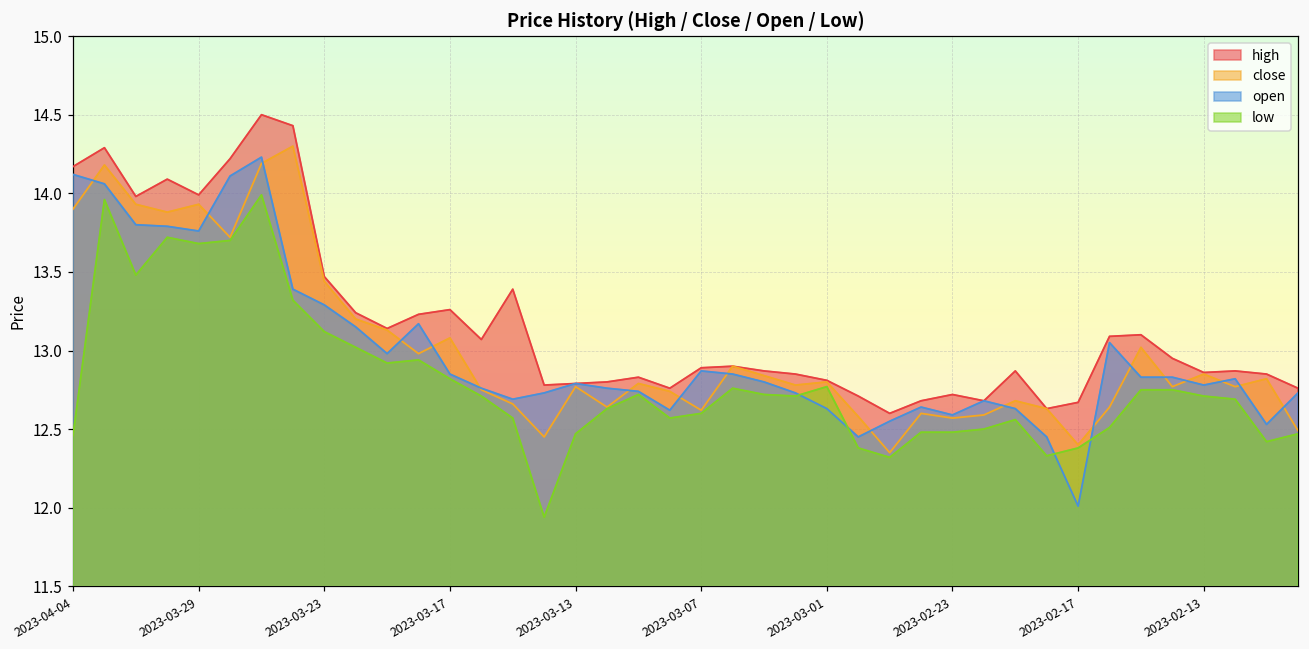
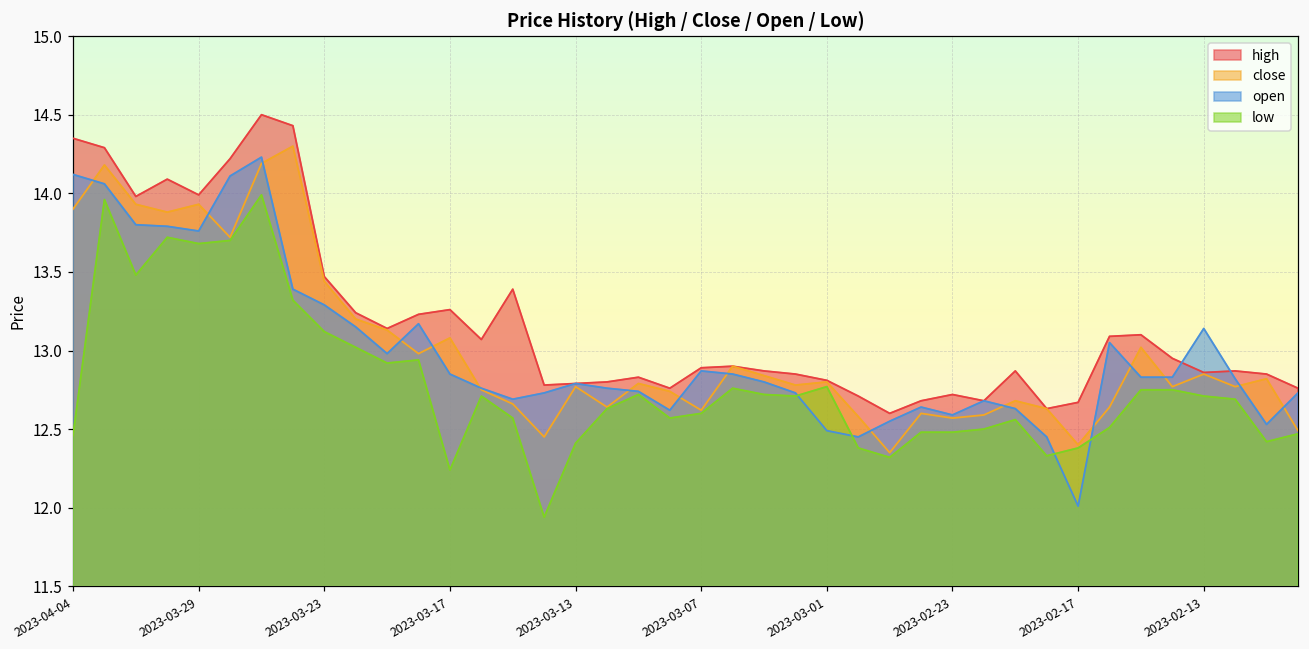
  {
    "high": {
-     "2023-04-04": 14.17,
+     "2023-04-04": 14.35,
      "2023-03-29": 13.99,
      "2023-03-23": 13.47,
      "2023-03-17": 13.26,
      "2023-03-07": 12.89,
      "2023-02-23": 12.72,
      "2023-02-17": 12.67
    },
    "close": {
      "2023-04-04": 13.90,
      "2023-03-29": 13.93,
      "2023-03-23": 13.44,
      "2023-03-17": 13.08,
      "2023-03-13": 12.77,
      "2023-03-07": 12.62,
      "2023-02-23": 12.57,
      "2023-02-17": 12.40
    },
    "open": {
      "2023-04-04": 14.12,
      "2023-03-29": 13.76,
      "2023-03-23": 13.29,
      "2023-03-17": 12.85,
      "2023-03-07": 12.87,
-     "2023-03-01": 12.63,
+     "2023-03-01": 12.49,
      "2023-02-23": 12.59,
      "2023-02-17": 12.01,
-     "2023-02-13": 12.78
+     "2023-02-13": 13.14
    },
    "low": {
      "2023-04-04": 12.46,
      "2023-03-29": 13.68,
      "2023-03-23": 13.12,
-     "2023-03-17": 12.82,
-     "2023-03-13": 12.47,
+     "2023-03-17": 12.24,
+     "2023-03-13": 12.41,
      "2023-03-07": 12.60,
      "2023-03-01": 12.77,
      "2023-02-23": 12.48,
      "2023-02-17": 12.38,
      "2023-02-13": 12.71
    }
  }
